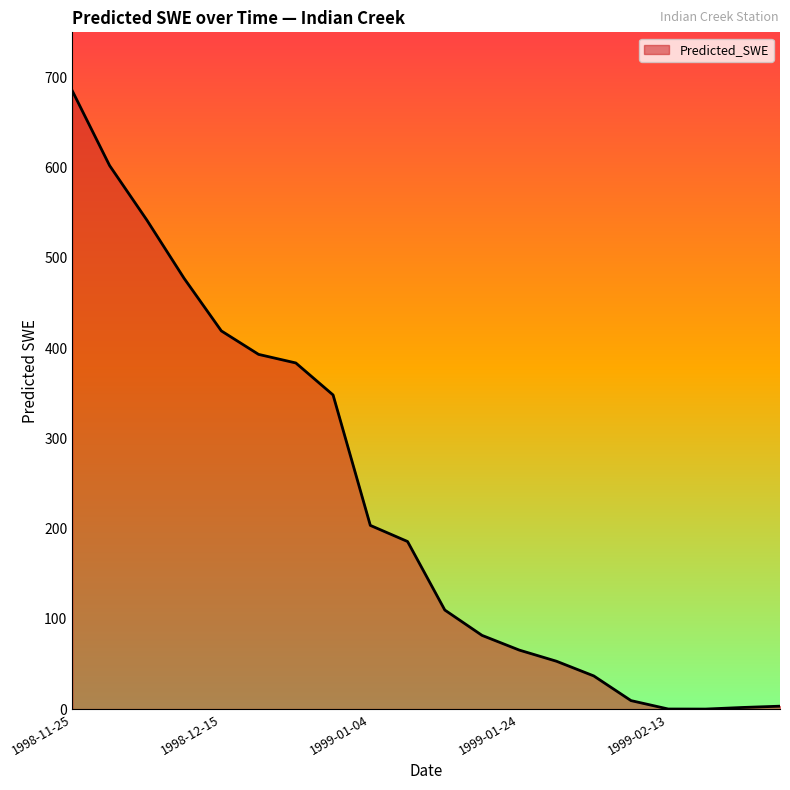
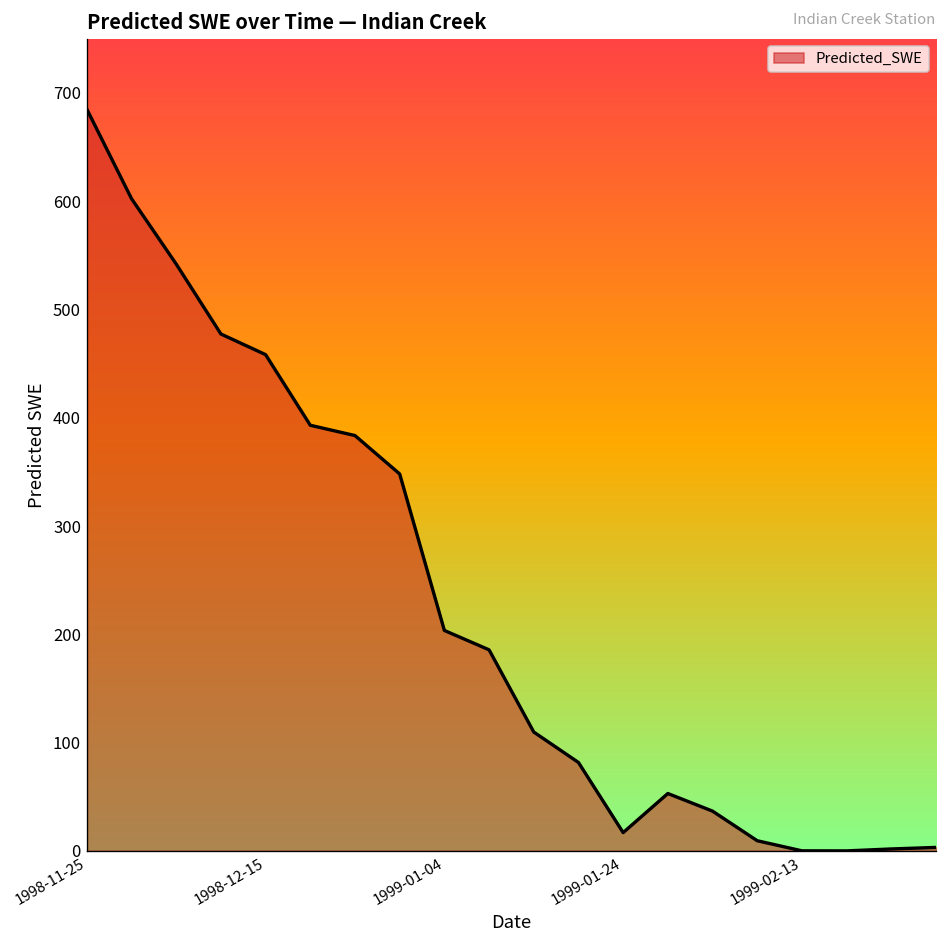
  {
    "1998-11-25": 690,
-   "1998-12-15": 420,
+   "1998-12-15": 460,
    "1999-01-04": 200,
-   "1999-01-24": 70,
+   "1999-01-24": 20,
    "1999-02-13": 0
  }
